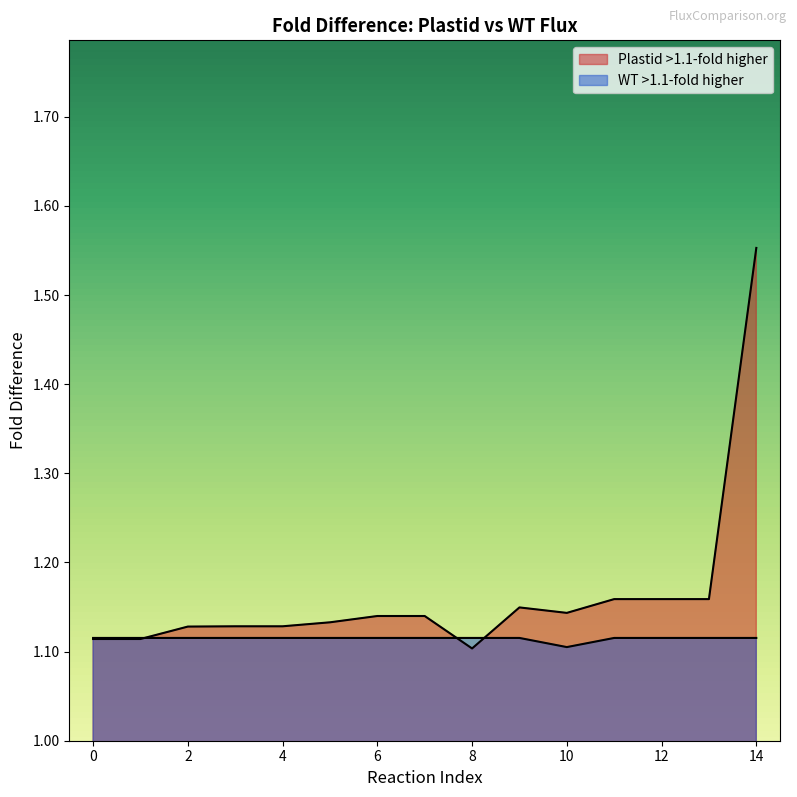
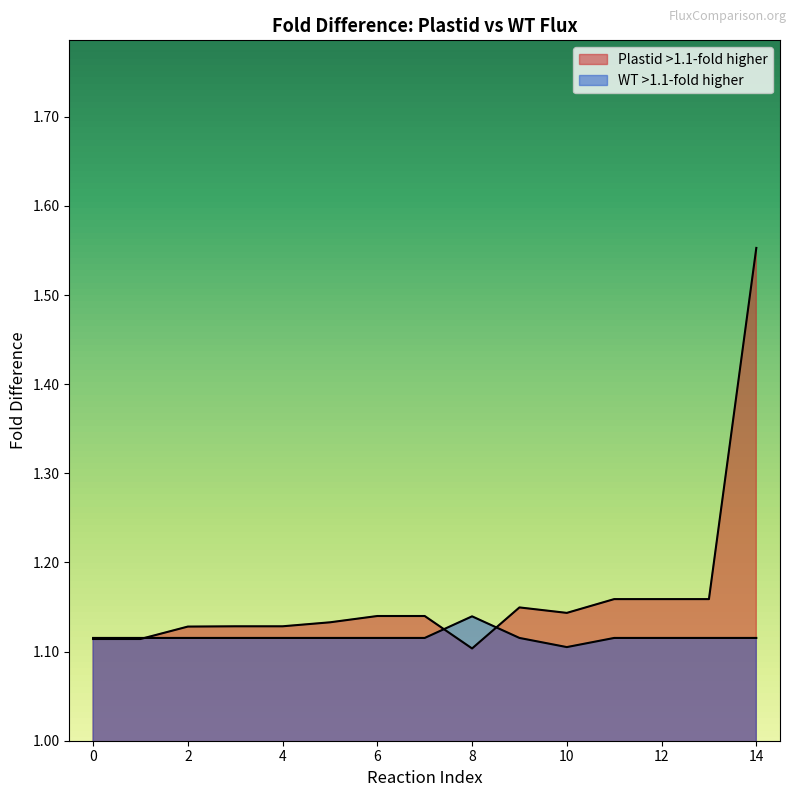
  {
    "Plastid >1.1-fold higher": {
      "2": 1.13,
      "4": 1.13,
      "6": 1.14,
      "8": 1.10,
      "10": 1.14,
      "12": 1.16,
      "14": 1.55
    },
    "WT >1.1-fold higher": {
      "2": 1.12,
      "4": 1.12,
      "6": 1.12,
-     "8": 1.12,
+     "8": 1.14,
      "10": 1.11,
      "12": 1.12,
      "14": 1.12
    }
  }
